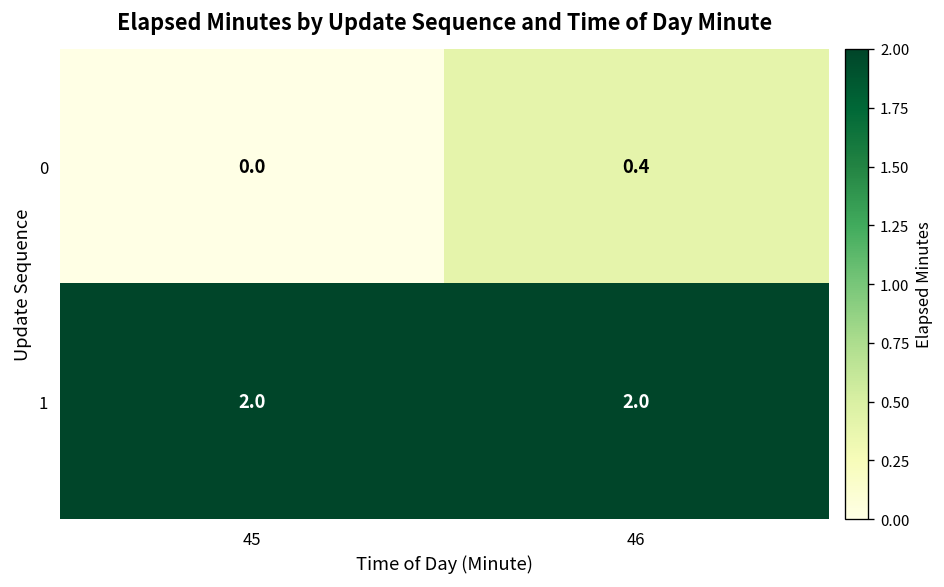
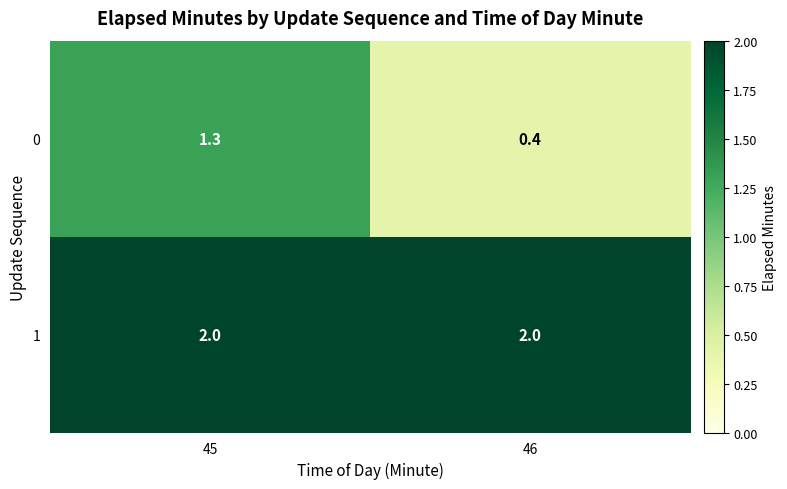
  {
    "0": {
-     "45": 0.0,
+     "45": 1.3,
      "46": 0.4
    },
    "1": {
      "45": 2.0,
      "46": 2.0
    }
  }
